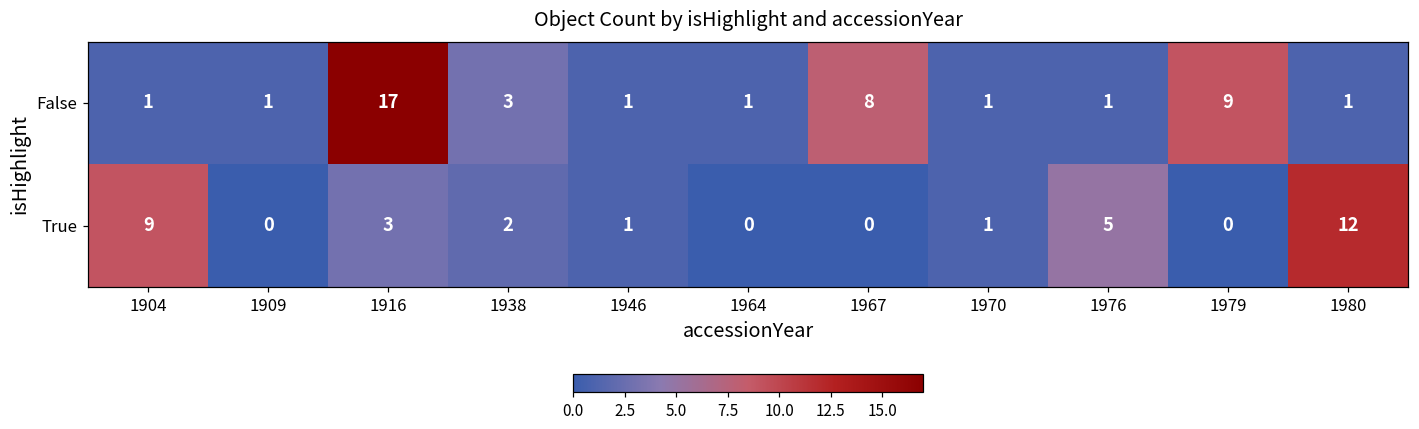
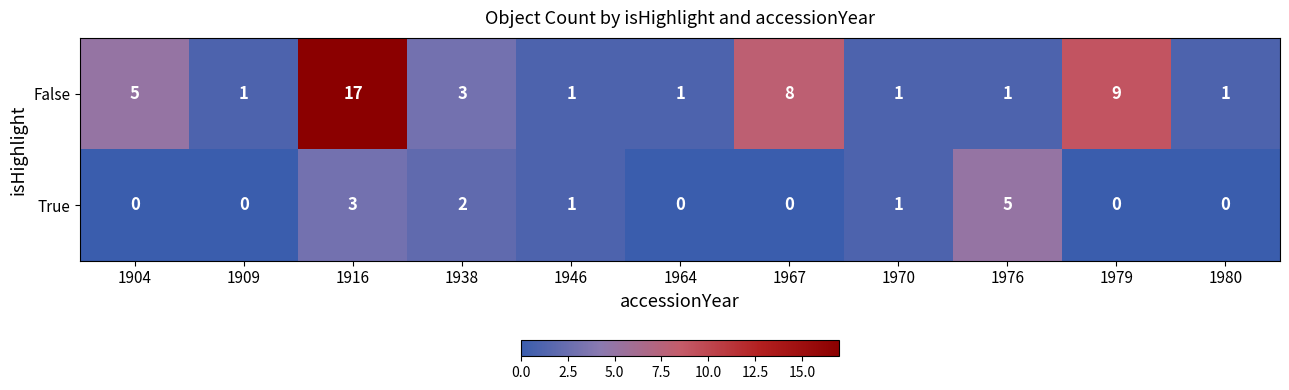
  {
    "False": {
-     "1904": 1,
+     "1904": 5,
      "1909": 1,
      "1916": 17,
      "1938": 3,
      "1946": 1,
      "1964": 1,
      "1967": 8,
      "1970": 1,
      "1976": 1,
      "1979": 9,
      "1980": 1
    },
    "True": {
-     "1904": 9,
+     "1904": 0,
      "1909": 0,
      "1916": 3,
      "1938": 2,
      "1946": 1,
      "1964": 0,
      "1967": 0,
      "1970": 1,
      "1976": 5,
      "1979": 0,
-     "1980": 12
+     "1980": 0
    }
  }
